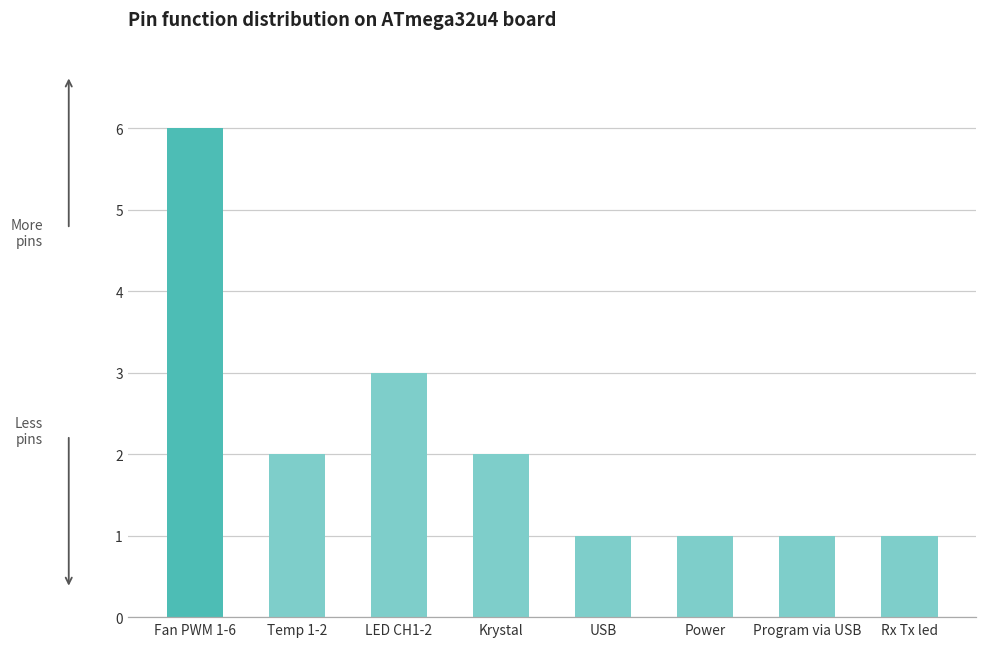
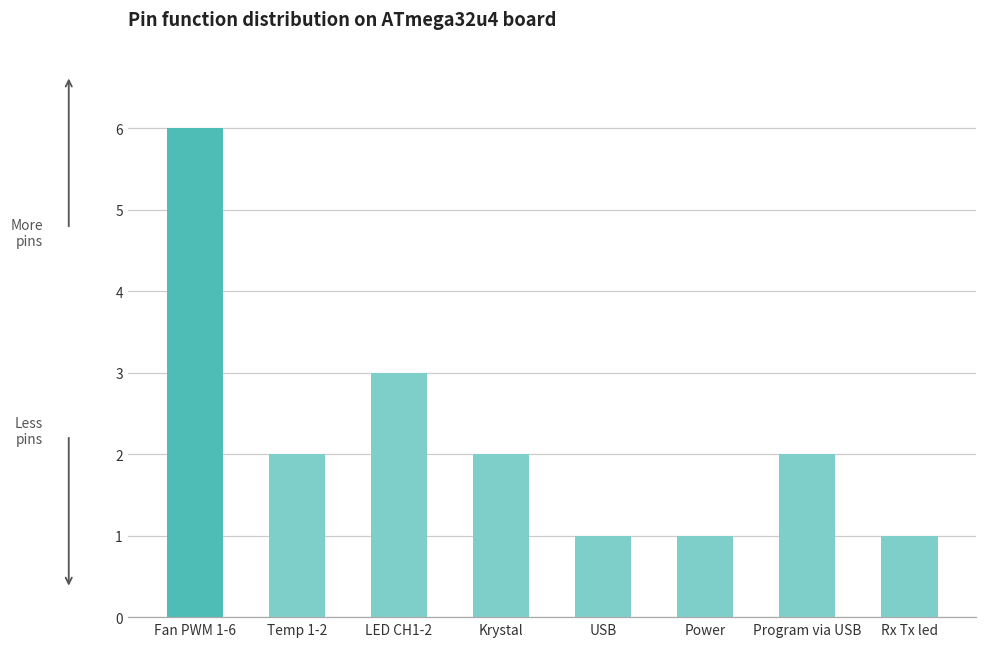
  {
    "Fan PWM 1-6": 6,
    "Temp 1-2": 2,
    "LED CH1-2": 3,
    "Krystal": 2,
    "USB": 1,
    "Power": 1,
-   "Program via USB": 1,
+   "Program via USB": 2,
    "Rx Tx led": 1
  }
